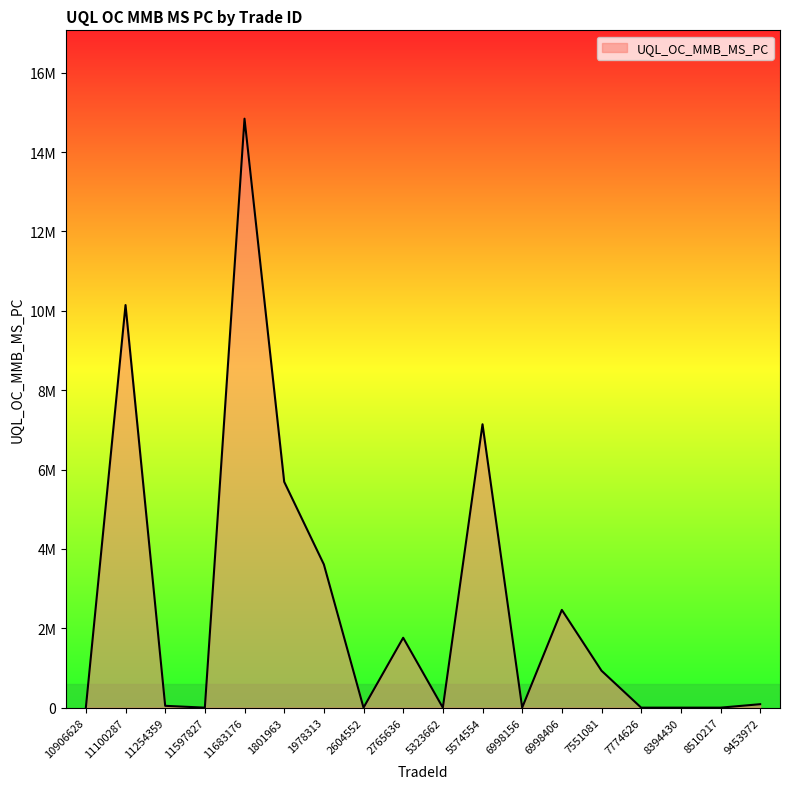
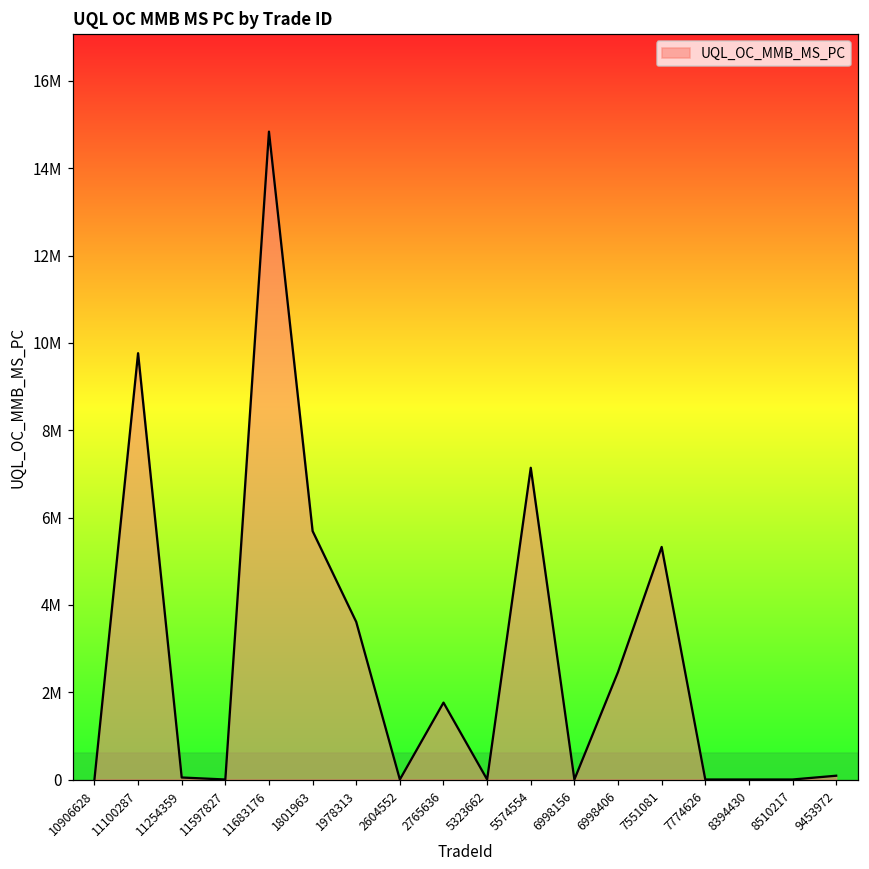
  {
-   "11100287": 10100000,
+   "11100287": 9800000,
    "11683176": 14800000,
    "1801963": 5700000,
    "1978313": 3600000,
    "2765636": 1800000,
    "5574554": 7100000,
    "6998406": 2500000,
-   "7551081": 900000
+   "7551081": 5300000
  }
